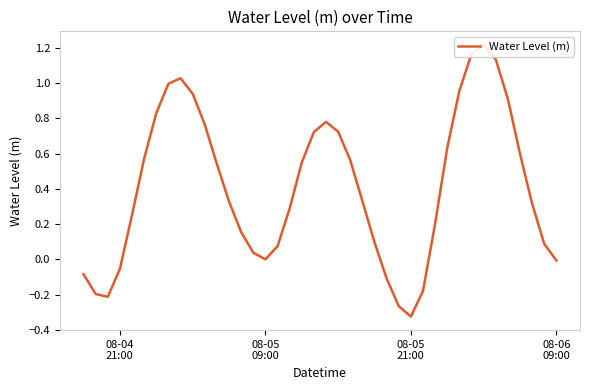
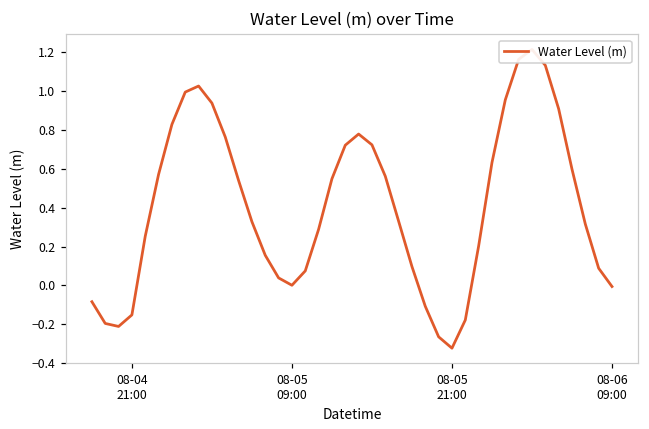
  {
-   "08-04 21:00": -0.05,
+   "08-04 21:00": -0.15,
    "08-05 09:00": 0.00,
    "08-05 21:00": -0.32,
    "08-06 09:00": -0.01
  }
